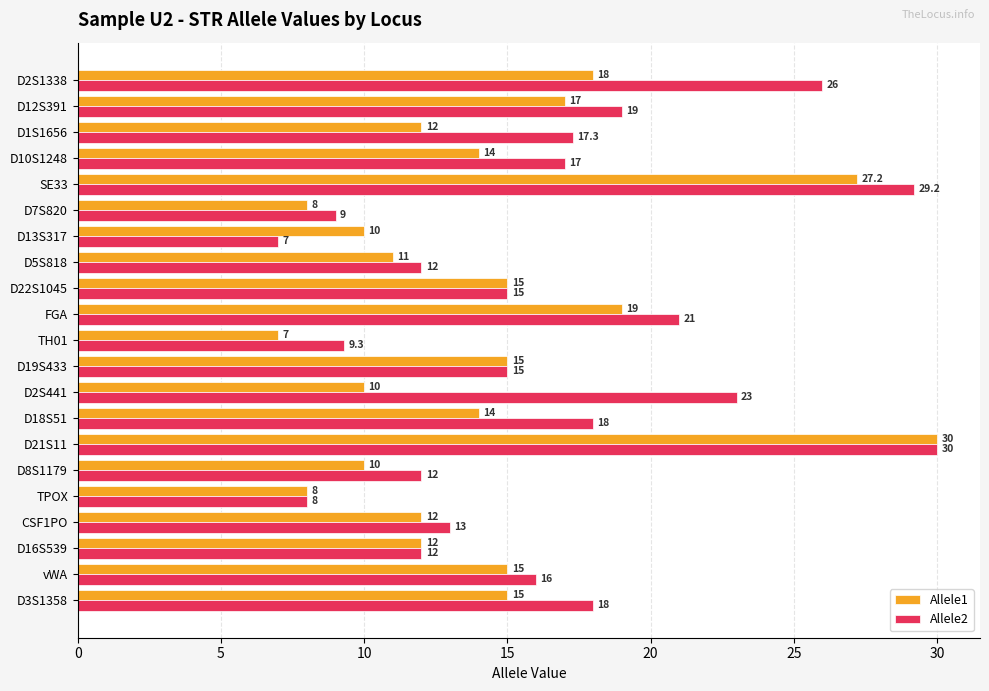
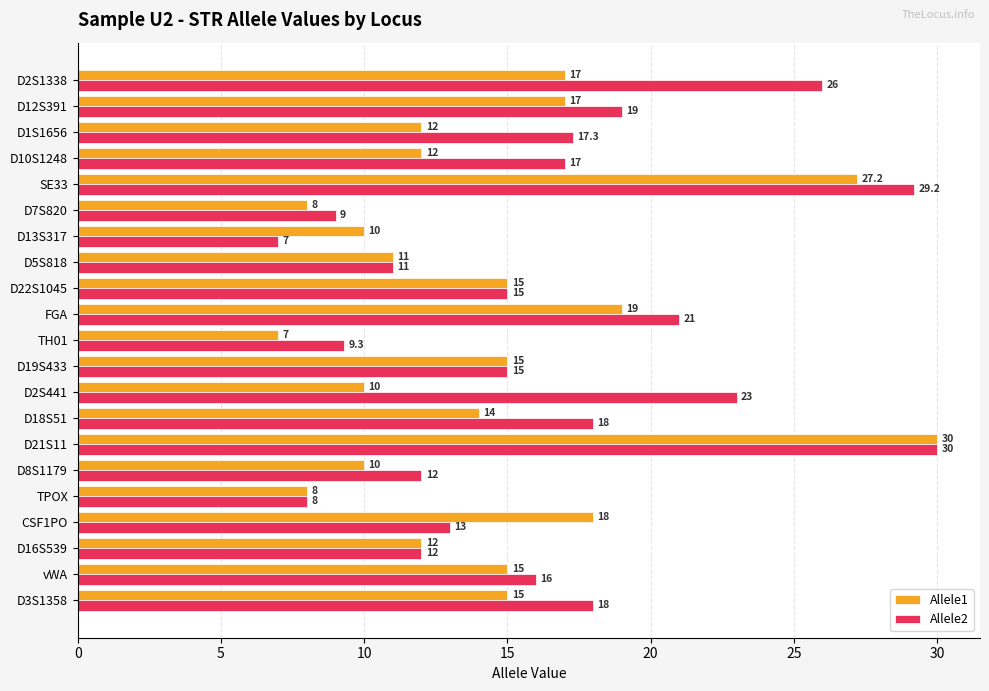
  {
    "Allele1": {
-     "D2S1338": 18,
+     "D2S1338": 17,
      "D12S391": 17,
      "D1S1656": 12,
-     "D10S1248": 14,
+     "D10S1248": 12,
      "SE33": 27.2,
      "D7S820": 8,
      "D13S317": 10,
      "D5S818": 11,
      "D22S1045": 15,
      "FGA": 19,
      "TH01": 7,
      "D19S433": 15,
      "D2S441": 10,
      "D18S51": 14,
      "D21S11": 30,
      "D8S1179": 10,
      "TPOX": 8,
-     "CSF1PO": 12,
+     "CSF1PO": 18,
      "D16S539": 12,
      "vWA": 15,
      "D3S1358": 15
    },
    "Allele2": {
      "D2S1338": 26,
      "D12S391": 19,
      "D1S1656": 17.3,
      "D10S1248": 17,
      "SE33": 29.2,
      "D7S820": 9,
      "D13S317": 7,
-     "D5S818": 12,
+     "D5S818": 11,
      "D22S1045": 15,
      "FGA": 21,
      "TH01": 9.3,
      "D19S433": 15,
      "D2S441": 23,
      "D18S51": 18,
      "D21S11": 30,
      "D8S1179": 12,
      "TPOX": 8,
      "CSF1PO": 13,
      "D16S539": 12,
      "vWA": 16,
      "D3S1358": 18
    }
  }
